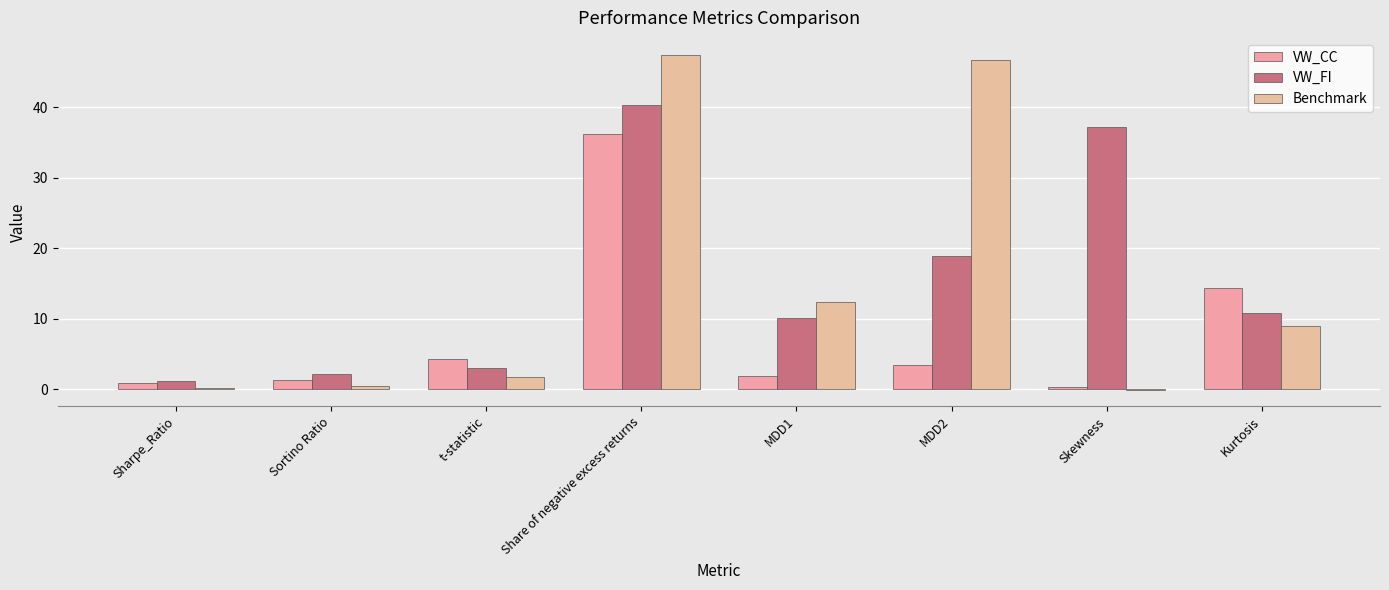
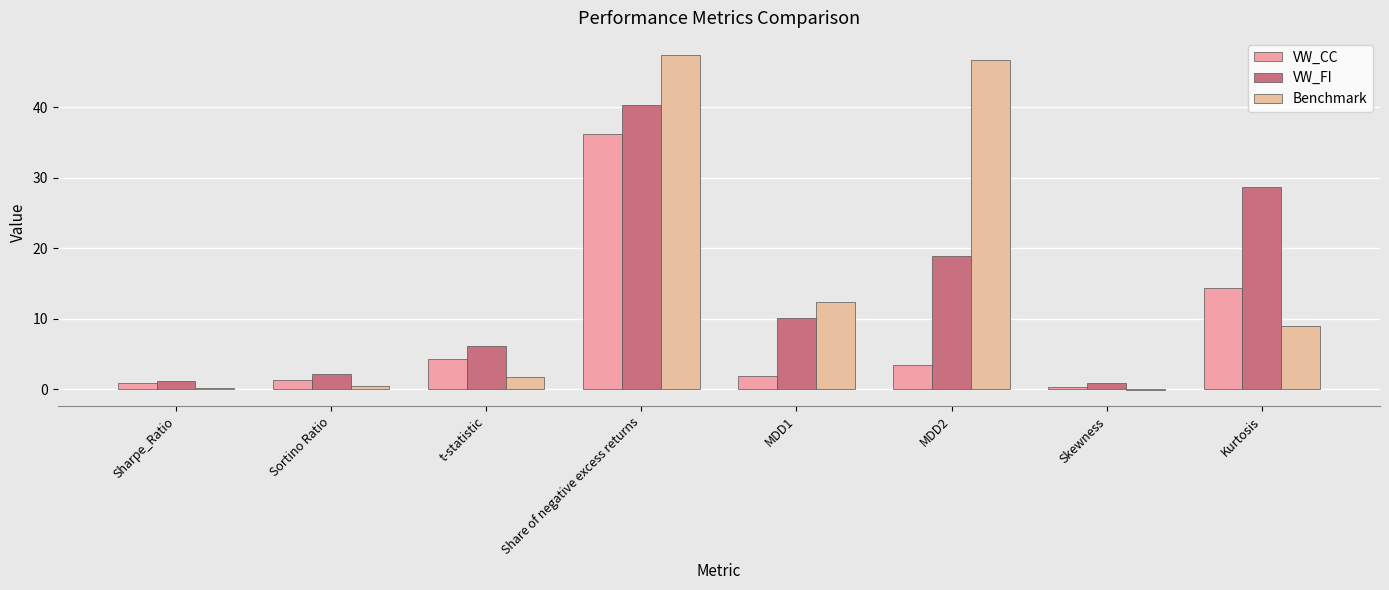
  {
    "VW_FI": {
      "Sharpe_Ratio": 1,
      "Sortino Ratio": 2,
-     "t-statistic": 3,
+     "t-statistic": 6,
      "Share of negative excess returns": 40,
      "MDD1": 10,
      "MDD2": 19,
-     "Skewness": 37,
-     "Kurtosis": 11
+     "Skewness": 1,
+     "Kurtosis": 29
    }
  }
